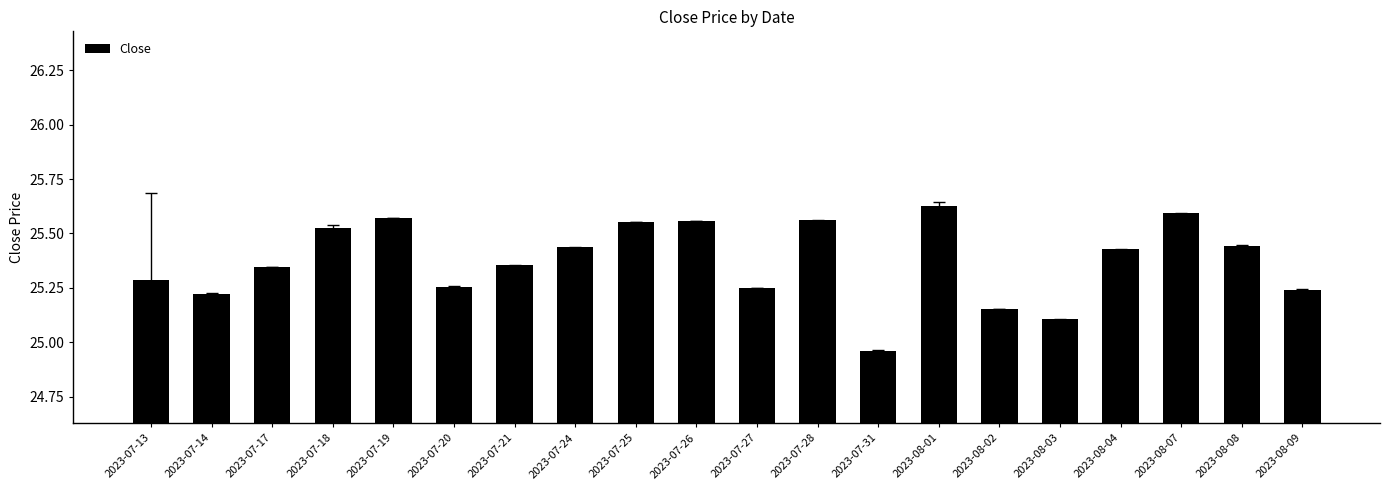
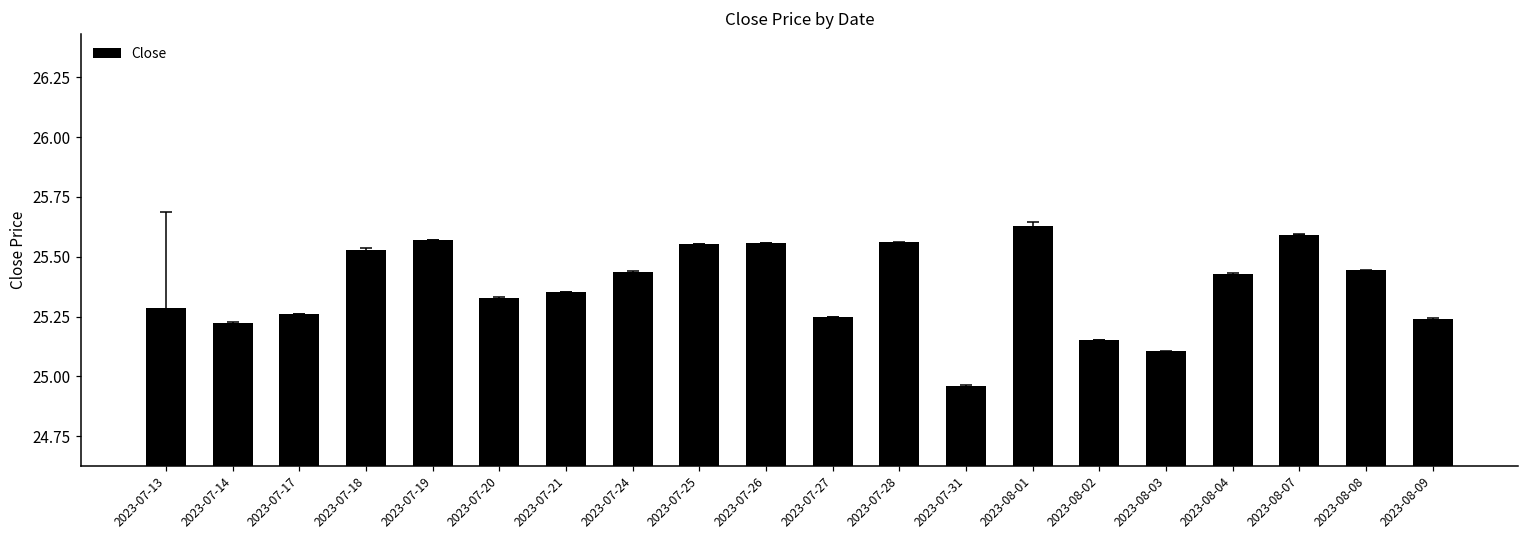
  {
    "Close": {
      "2023-07-13": 25.28,
      "2023-07-14": 25.22,
-     "2023-07-17": 25.34,
+     "2023-07-17": 25.26,
      "2023-07-18": 25.53,
      "2023-07-19": 25.57,
-     "2023-07-20": 25.25,
+     "2023-07-20": 25.33,
      "2023-07-21": 25.35,
      "2023-07-24": 25.44,
      "2023-07-25": 25.55,
      "2023-07-26": 25.56,
      "2023-07-27": 25.25,
      "2023-07-28": 25.56,
      "2023-07-31": 24.96,
      "2023-08-01": 25.63,
      "2023-08-02": 25.15,
      "2023-08-03": 25.10,
      "2023-08-04": 25.43,
      "2023-08-07": 25.59,
      "2023-08-08": 25.44,
      "2023-08-09": 25.24
    }
  }
